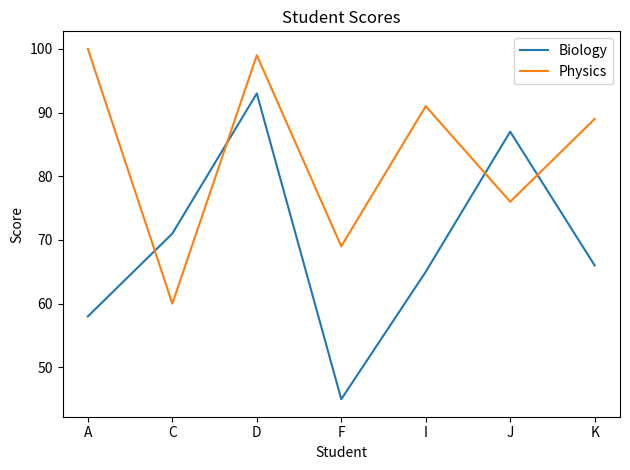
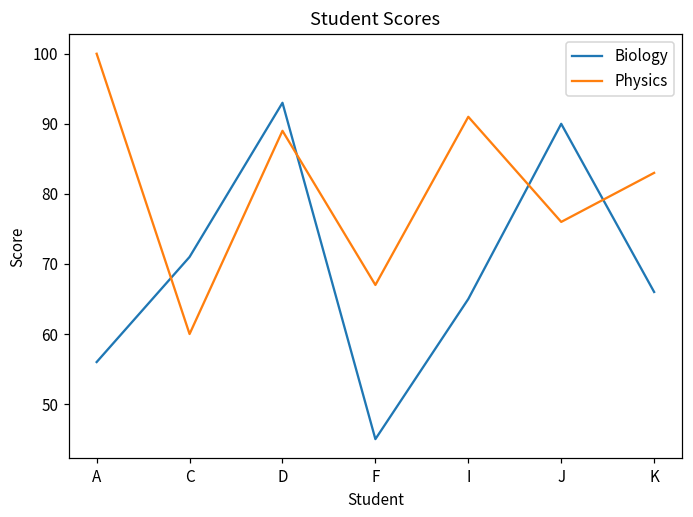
  {
    "Biology": {
-     "A": 58,
+     "A": 56,
      "C": 71,
      "D": 93,
      "F": 45,
      "I": 65,
-     "J": 87,
+     "J": 90,
      "K": 66
    },
    "Physics": {
      "A": 100,
      "C": 60,
-     "D": 99,
-     "F": 69,
+     "D": 89,
+     "F": 67,
      "I": 91,
      "J": 76,
-     "K": 89
+     "K": 83
    }
  }
